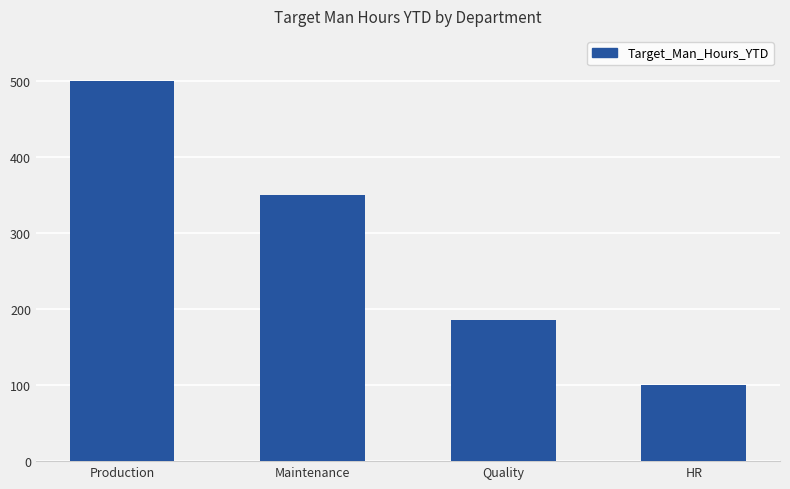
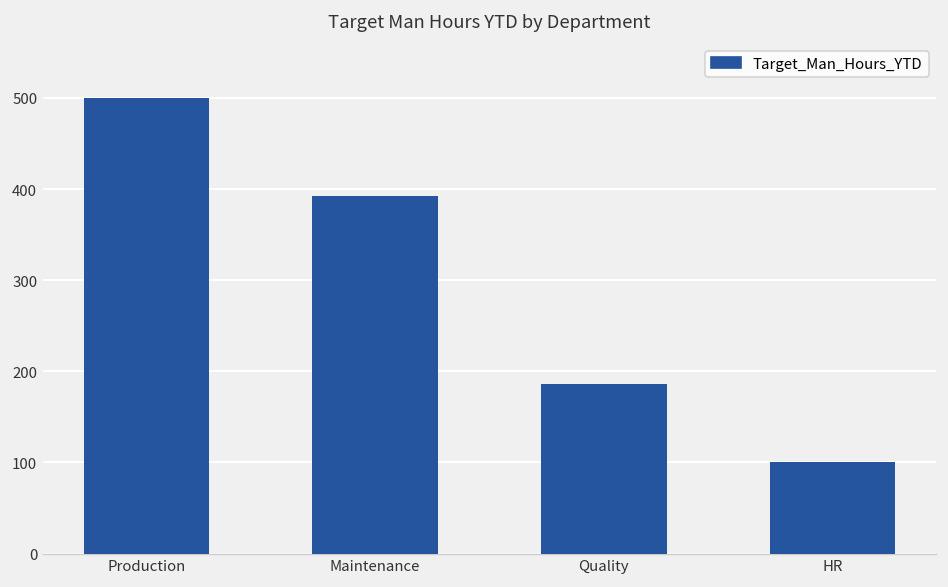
  {
    "Production": 500,
-   "Maintenance": 350,
+   "Maintenance": 390,
    "Quality": 190,
    "HR": 100
  }
